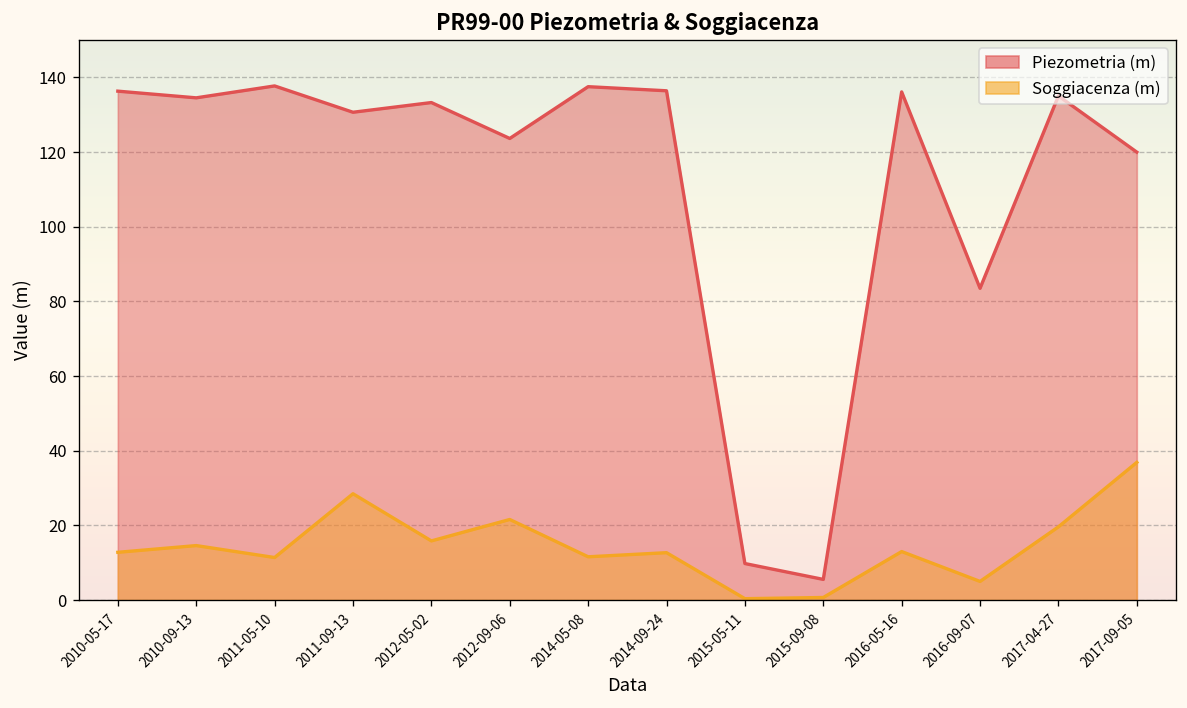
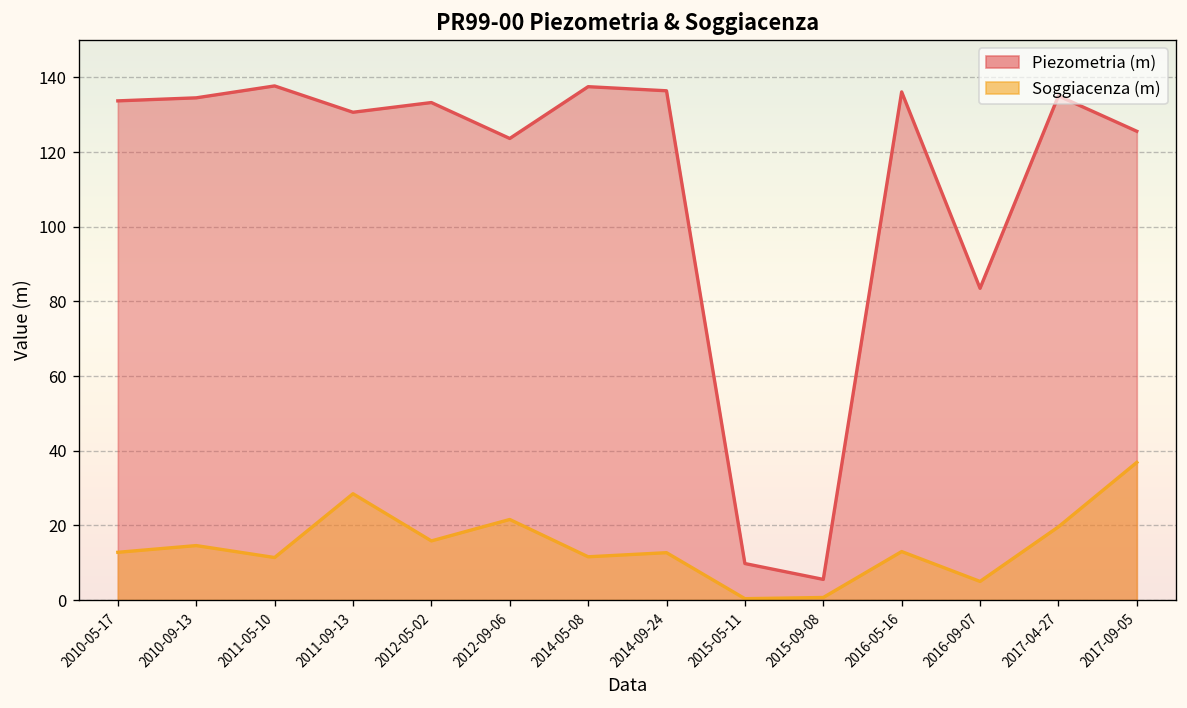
  {
    "Piezometria (m)": {
-     "2010-05-17": 136,
+     "2010-05-17": 134,
      "2010-09-13": 135,
      "2011-05-10": 138,
      "2011-09-13": 131,
      "2012-05-02": 133,
      "2012-09-06": 124,
      "2014-05-08": 138,
      "2014-09-24": 136,
      "2015-05-11": 10,
      "2015-09-08": 6,
      "2016-05-16": 136,
      "2016-09-07": 84,
-     "2017-09-05": 120
+     "2017-09-05": 126
    },
    "Soggiacenza (m)": {
      "2010-05-17": 13,
      "2010-09-13": 15,
      "2011-05-10": 11,
      "2011-09-13": 28,
      "2012-05-02": 16,
      "2012-09-06": 22,
      "2014-05-08": 12,
      "2014-09-24": 13,
      "2015-05-11": 0,
      "2015-09-08": 1,
      "2016-05-16": 13,
      "2016-09-07": 5,
      "2017-04-27": 20,
      "2017-09-05": 37
    }
  }
